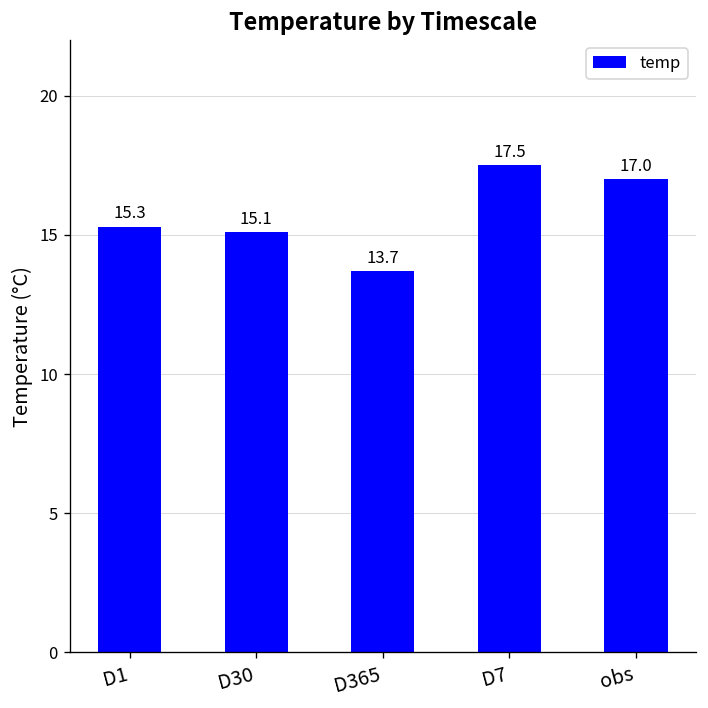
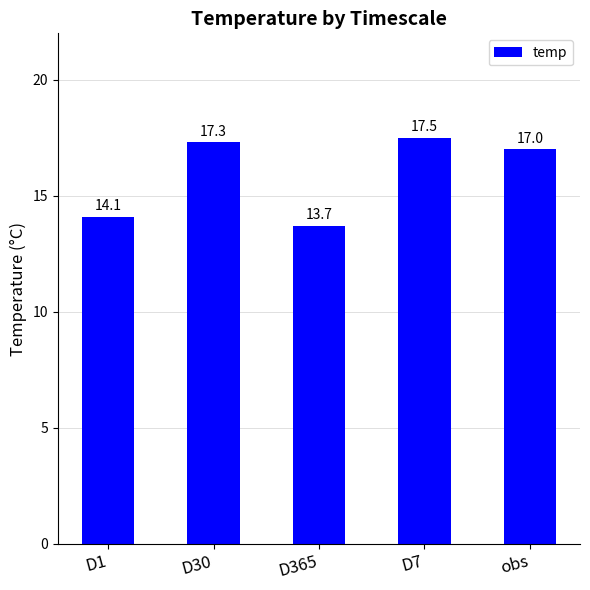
  {
-   "D1": 15.3,
-   "D30": 15.1,
+   "D1": 14.1,
+   "D30": 17.3,
    "D365": 13.7,
    "D7": 17.5,
    "obs": 17.0
  }
